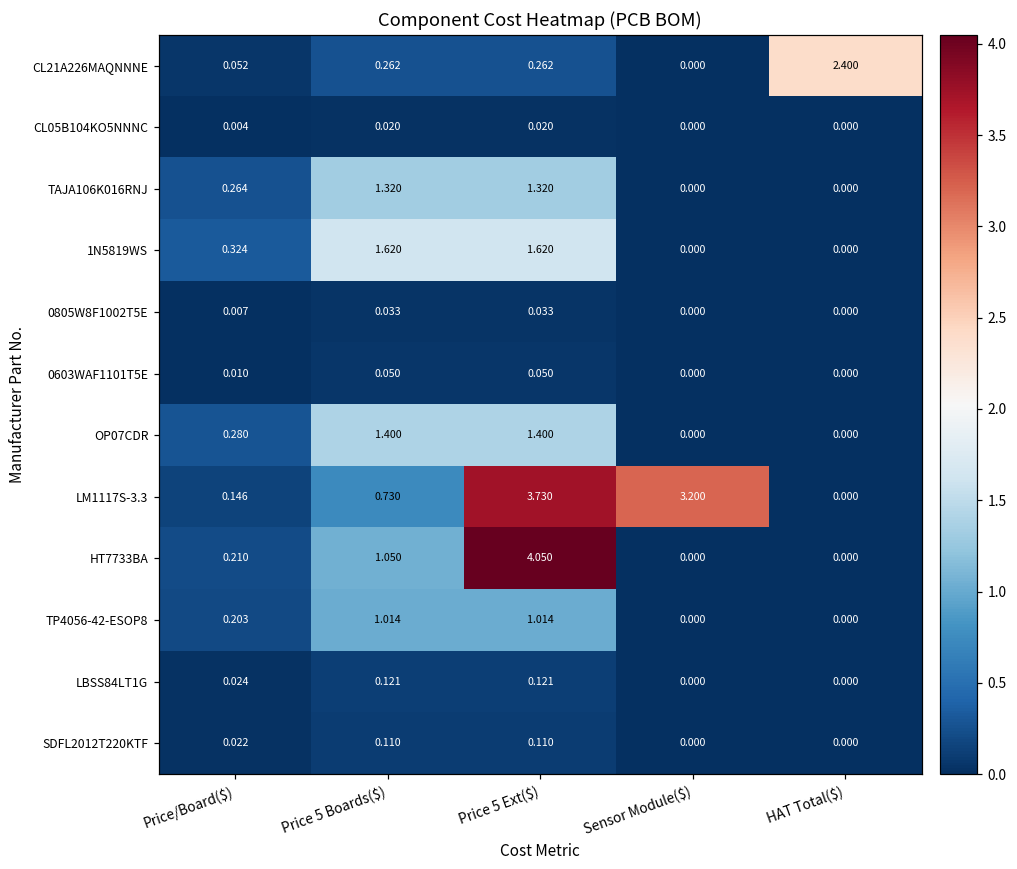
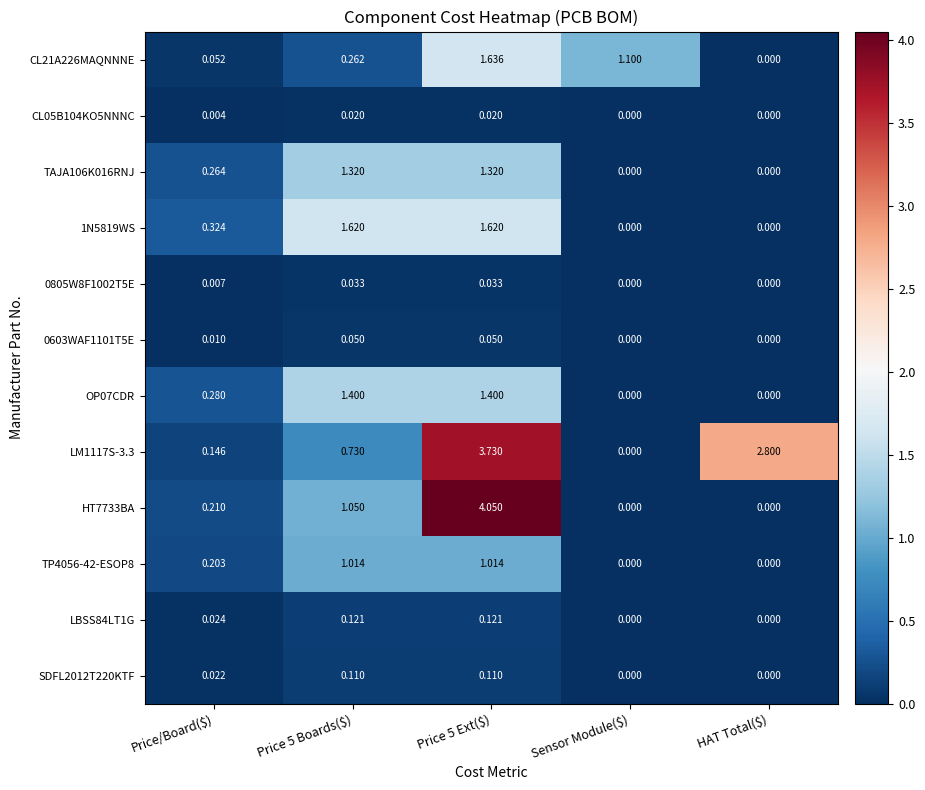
  {
    "CL21A226MAQNNNE": {
      "Price/Board($)": 0.052,
      "Price 5 Boards($)": 0.262,
-     "Price 5 Ext($)": 0.262,
-     "Sensor Module($)": 0.000,
-     "HAT Total($)": 2.400
+     "Price 5 Ext($)": 1.636,
+     "Sensor Module($)": 1.100,
+     "HAT Total($)": 0.000
    },
    "CL05B104KO5NNNC": {
      "Price/Board($)": 0.004,
      "Price 5 Boards($)": 0.020,
      "Price 5 Ext($)": 0.020,
      "Sensor Module($)": 0.000,
      "HAT Total($)": 0.000
    },
    "TAJA106K016RNJ": {
      "Price/Board($)": 0.264,
      "Price 5 Boards($)": 1.320,
      "Price 5 Ext($)": 1.320,
      "Sensor Module($)": 0.000,
      "HAT Total($)": 0.000
    },
    "1N5819WS": {
      "Price/Board($)": 0.324,
      "Price 5 Boards($)": 1.620,
      "Price 5 Ext($)": 1.620,
      "Sensor Module($)": 0.000,
      "HAT Total($)": 0.000
    },
    "0805W8F1002T5E": {
      "Price/Board($)": 0.007,
      "Price 5 Boards($)": 0.033,
      "Price 5 Ext($)": 0.033,
      "Sensor Module($)": 0.000,
      "HAT Total($)": 0.000
    },
    "0603WAF1101T5E": {
      "Price/Board($)": 0.010,
      "Price 5 Boards($)": 0.050,
      "Price 5 Ext($)": 0.050,
      "Sensor Module($)": 0.000,
      "HAT Total($)": 0.000
    },
    "OP07CDR": {
      "Price/Board($)": 0.280,
      "Price 5 Boards($)": 1.400,
      "Price 5 Ext($)": 1.400,
      "Sensor Module($)": 0.000,
      "HAT Total($)": 0.000
    },
    "LM1117S-3.3": {
      "Price/Board($)": 0.146,
      "Price 5 Boards($)": 0.730,
      "Price 5 Ext($)": 3.730,
-     "Sensor Module($)": 3.200,
-     "HAT Total($)": 0.000
+     "Sensor Module($)": 0.000,
+     "HAT Total($)": 2.800
    },
    "HT7733BA": {
      "Price/Board($)": 0.210,
      "Price 5 Boards($)": 1.050,
      "Price 5 Ext($)": 4.050,
      "Sensor Module($)": 0.000,
      "HAT Total($)": 0.000
    },
    "TP4056-42-ESOP8": {
      "Price/Board($)": 0.203,
      "Price 5 Boards($)": 1.014,
      "Price 5 Ext($)": 1.014,
      "Sensor Module($)": 0.000,
      "HAT Total($)": 0.000
    },
    "LBSS84LT1G": {
      "Price/Board($)": 0.024,
      "Price 5 Boards($)": 0.121,
      "Price 5 Ext($)": 0.121,
      "Sensor Module($)": 0.000,
      "HAT Total($)": 0.000
    },
    "SDFL2012T220KTF": {
      "Price/Board($)": 0.022,
      "Price 5 Boards($)": 0.110,
      "Price 5 Ext($)": 0.110,
      "Sensor Module($)": 0.000,
      "HAT Total($)": 0.000
    }
  }
